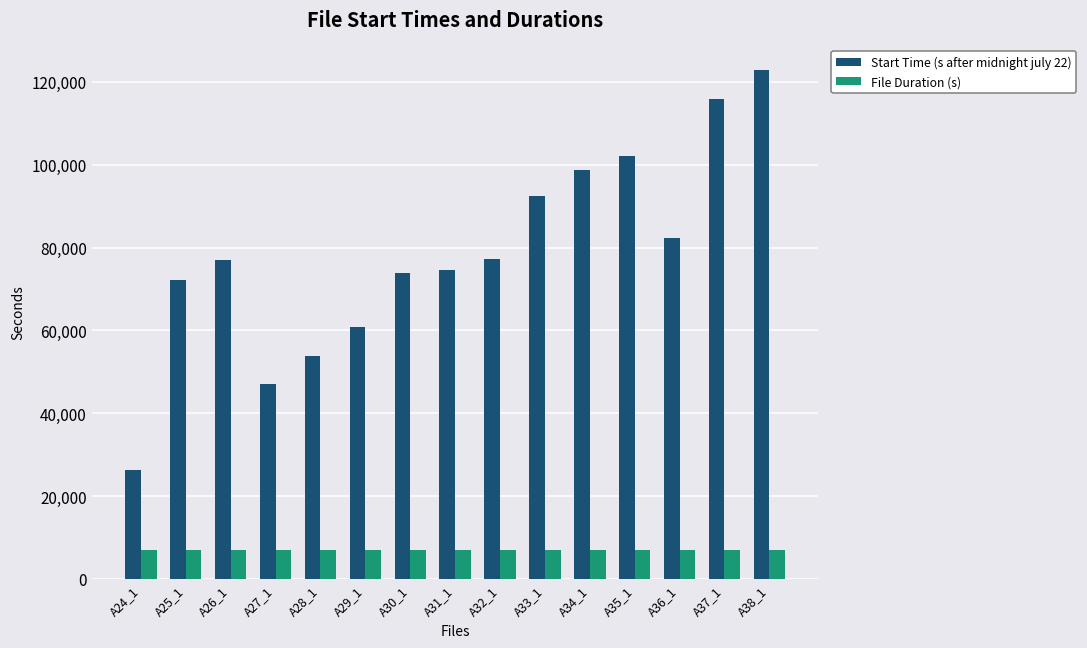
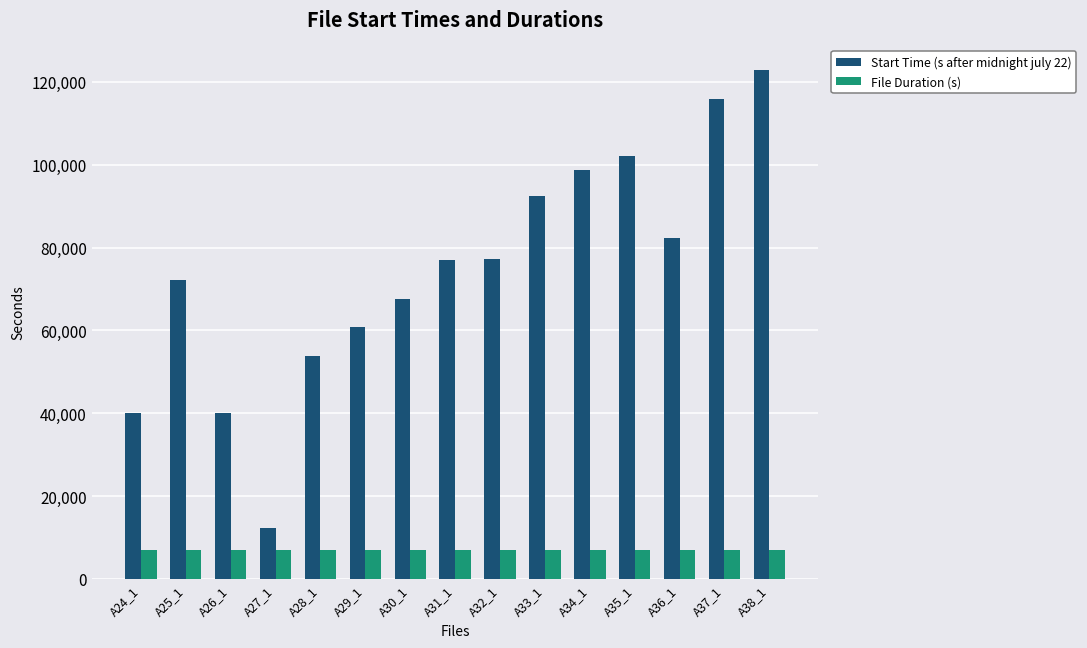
  {
    "Start Time (s after midnight july 22)": {
-     "A24_1": "26,000",
+     "A24_1": "40,000",
      "A25_1": "72,000",
-     "A26_1": "77,000",
-     "A27_1": "47,000",
+     "A26_1": "40,000",
+     "A27_1": "12,000",
      "A28_1": "54,000",
      "A29_1": "61,000",
-     "A30_1": "74,000",
-     "A31_1": "75,000",
+     "A30_1": "68,000",
+     "A31_1": "77,000",
      "A32_1": "77,000",
      "A33_1": "92,000",
      "A34_1": "99,000",
      "A35_1": "102,000",
      "A36_1": "82,000",
      "A37_1": "116,000",
      "A38_1": "123,000"
    },
    "File Duration (s)": {
      "A24_1": "7,000",
      "A25_1": "7,000",
      "A26_1": "7,000",
      "A27_1": "7,000",
      "A28_1": "7,000",
      "A29_1": "7,000",
      "A30_1": "7,000",
      "A31_1": "7,000",
      "A32_1": "7,000",
      "A33_1": "7,000",
      "A34_1": "7,000",
      "A35_1": "7,000",
      "A36_1": "7,000",
      "A37_1": "7,000",
      "A38_1": "7,000"
    }
  }
